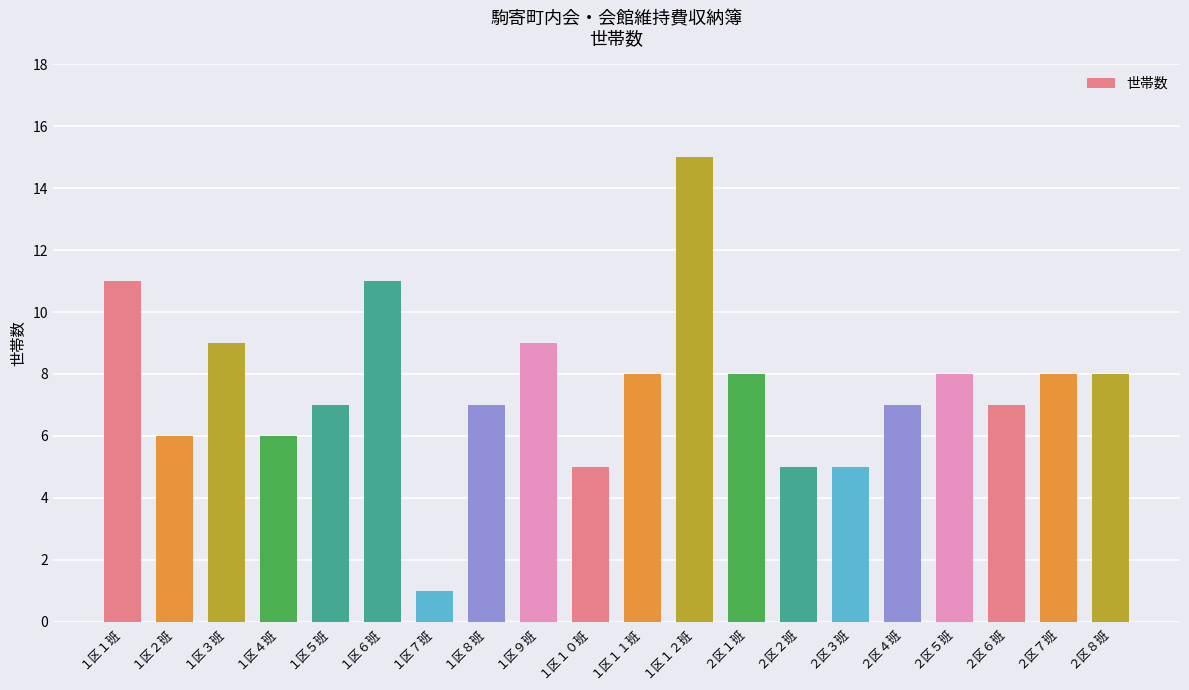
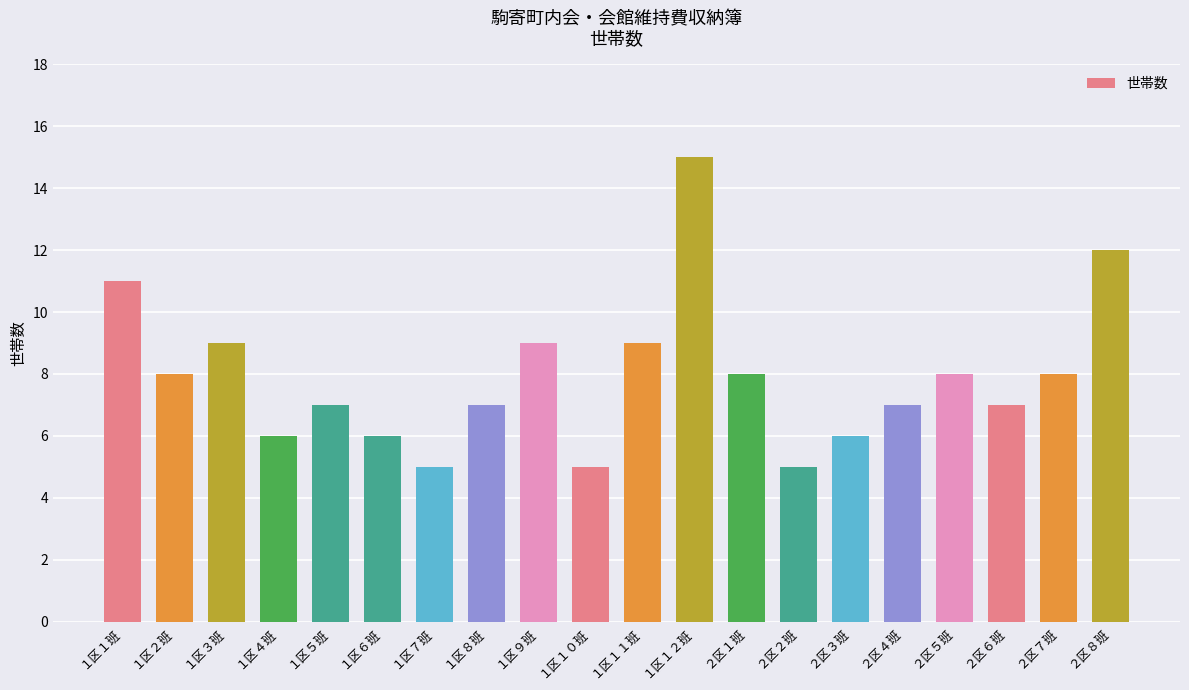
  {
    "１区１班": 11,
-   "１区２班": 6,
+   "１区２班": 8,
    "１区３班": 9,
    "１区４班": 6,
    "１区５班": 7,
-   "１区６班": 11,
-   "１区７班": 1,
+   "１区６班": 6,
+   "１区７班": 5,
    "１区８班": 7,
    "１区９班": 9,
    "１区１０班": 5,
-   "１区１１班": 8,
+   "１区１１班": 9,
    "１区１２班": 15,
    "２区１班": 8,
    "２区２班": 5,
-   "２区３班": 5,
+   "２区３班": 6,
    "２区４班": 7,
    "２区５班": 8,
    "２区６班": 7,
    "２区７班": 8,
-   "２区８班": 8
+   "２区８班": 12
  }
